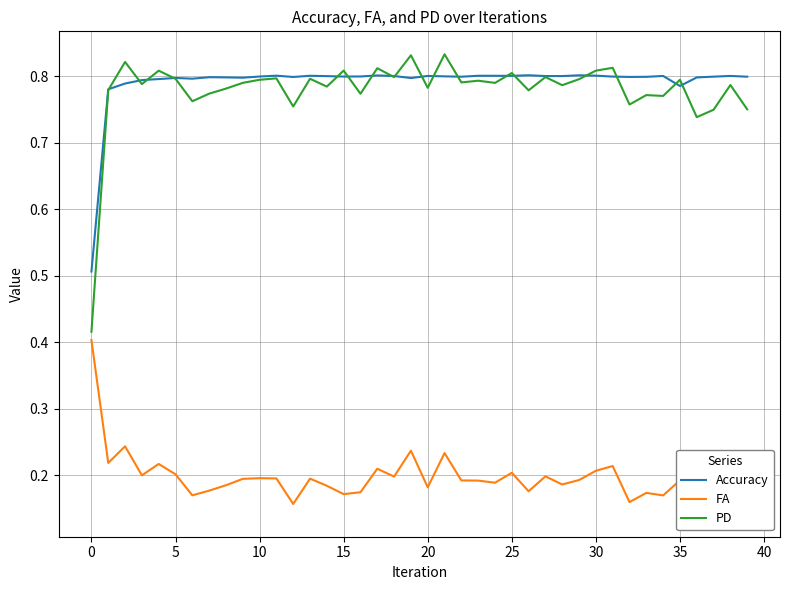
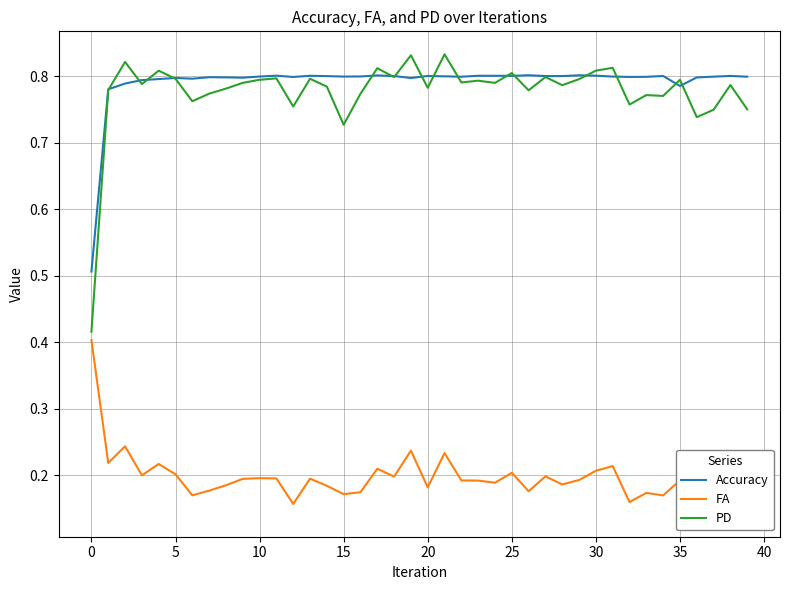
  {
    "Accuracy": {
      "0": 0.51,
      "10": 0.80,
      "15": 0.80,
      "20": 0.80,
      "25": 0.80,
      "30": 0.80,
      "35": 0.79
    },
    "FA": {
      "0": 0.40,
      "5": 0.20,
      "10": 0.20,
      "15": 0.17,
      "20": 0.18,
      "25": 0.20,
      "30": 0.21
    },
    "PD": {
      "0": 0.42,
      "10": 0.79,
-     "15": 0.81,
+     "15": 0.73,
      "20": 0.78,
      "25": 0.80,
      "30": 0.81,
      "35": 0.79
    }
  }
